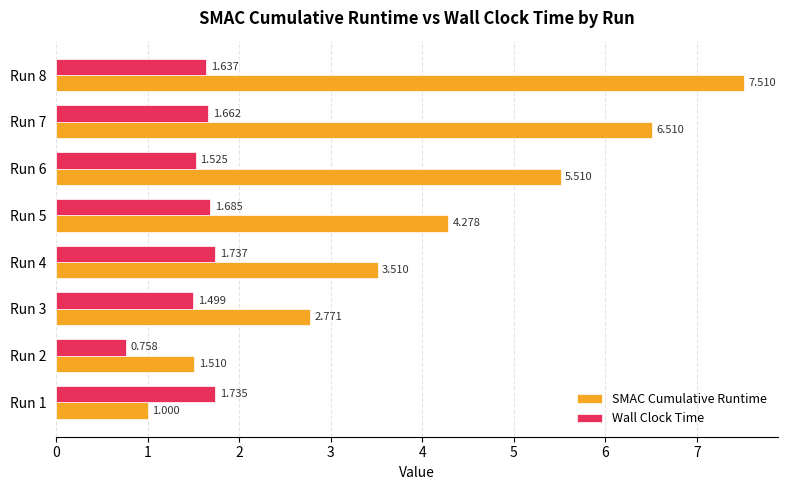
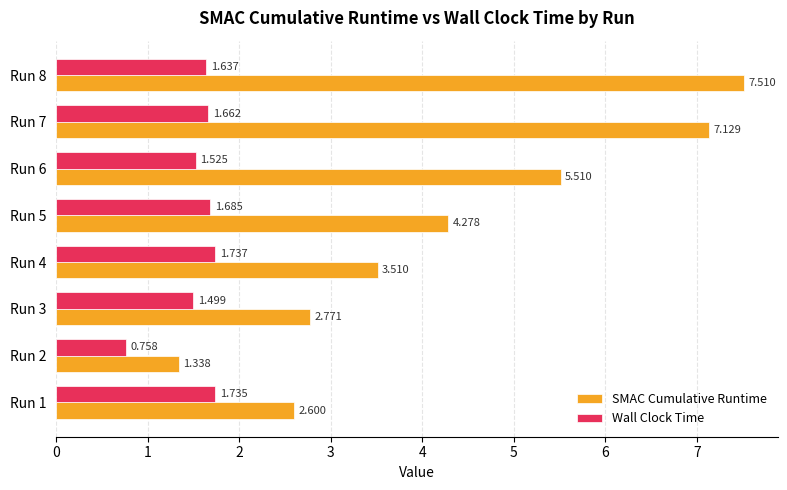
  {
    "SMAC Cumulative Runtime": {
      "Run 8": 7.510,
-     "Run 7": 6.510,
+     "Run 7": 7.129,
      "Run 6": 5.510,
      "Run 5": 4.278,
      "Run 4": 3.510,
      "Run 3": 2.771,
-     "Run 2": 1.510,
-     "Run 1": 1.000
+     "Run 2": 1.338,
+     "Run 1": 2.600
    },
    "Wall Clock Time": {
      "Run 8": 1.637,
      "Run 7": 1.662,
      "Run 6": 1.525,
      "Run 5": 1.685,
      "Run 4": 1.737,
      "Run 3": 1.499,
      "Run 2": 0.758,
      "Run 1": 1.735
    }
  }
